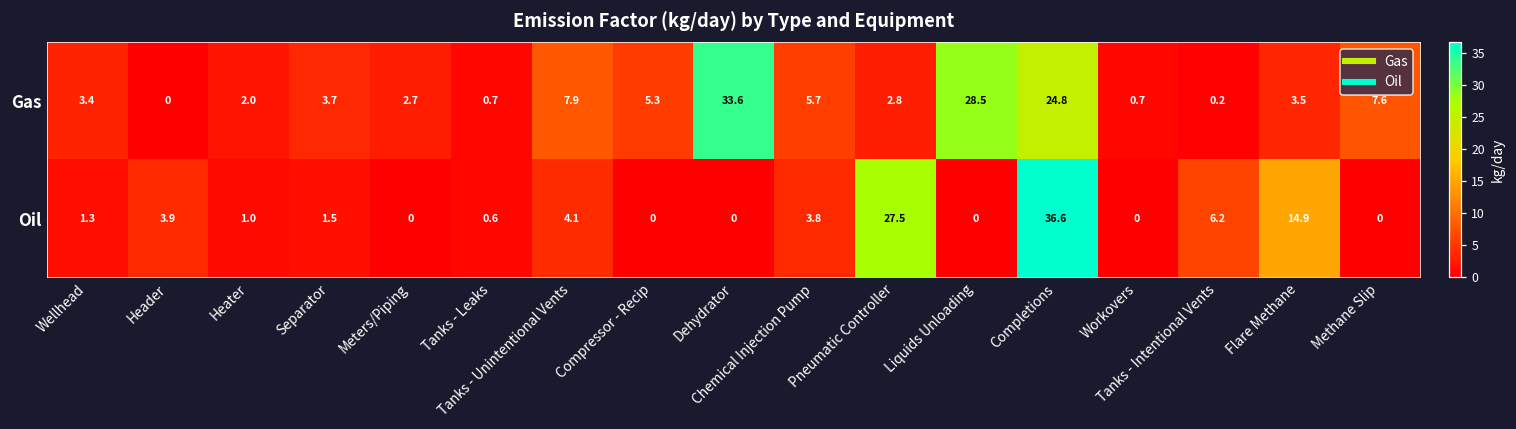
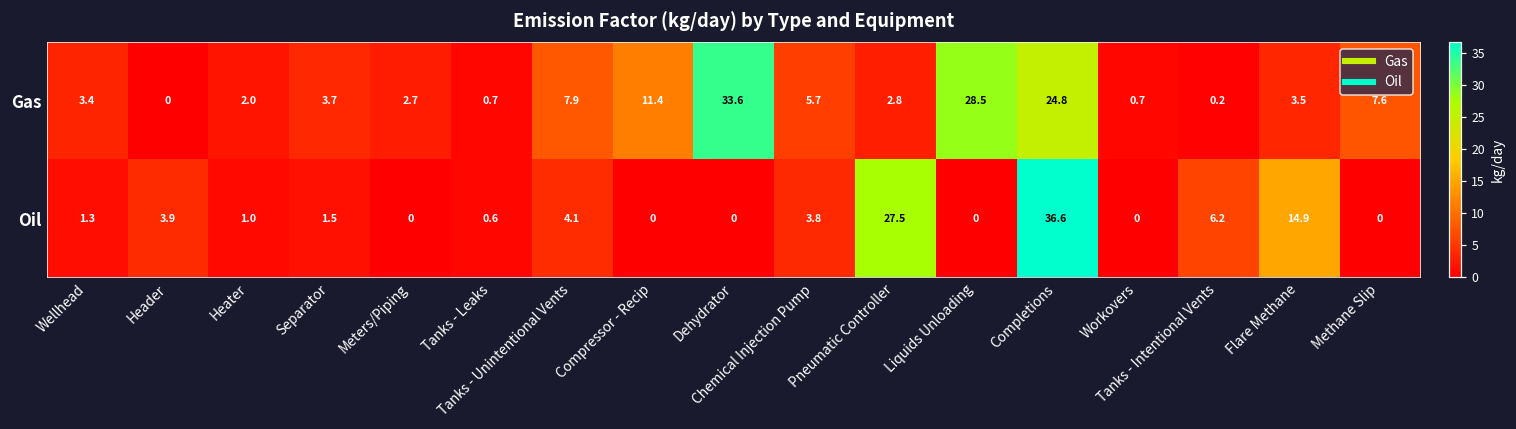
  {
    "Gas": {
      "Wellhead": 3.4,
      "Header": 0,
      "Heater": 2.0,
      "Separator": 3.7,
      "Meters/Piping": 2.7,
      "Tanks - Leaks": 0.7,
      "Tanks - Unintentional Vents": 7.9,
-     "Compressor - Recip": 5.3,
+     "Compressor - Recip": 11.4,
      "Dehydrator": 33.6,
      "Chemical Injection Pump": 5.7,
      "Pneumatic Controller": 2.8,
      "Liquids Unloading": 28.5,
      "Completions": 24.8,
      "Workovers": 0.7,
      "Tanks - Intentional Vents": 0.2,
      "Flare Methane": 3.5,
      "Methane Slip": 7.6
    },
    "Oil": {
      "Wellhead": 1.3,
      "Header": 3.9,
      "Heater": 1.0,
      "Separator": 1.5,
      "Meters/Piping": 0,
      "Tanks - Leaks": 0.6,
      "Tanks - Unintentional Vents": 4.1,
      "Compressor - Recip": 0,
      "Dehydrator": 0,
      "Chemical Injection Pump": 3.8,
      "Pneumatic Controller": 27.5,
      "Liquids Unloading": 0,
      "Completions": 36.6,
      "Workovers": 0,
      "Tanks - Intentional Vents": 6.2,
      "Flare Methane": 14.9,
      "Methane Slip": 0
    }
  }
